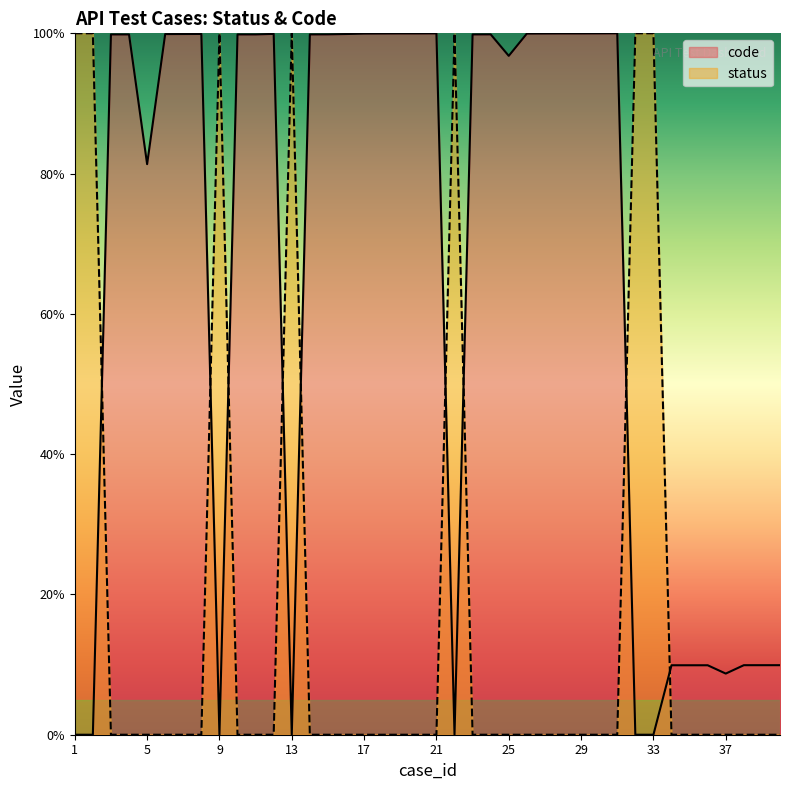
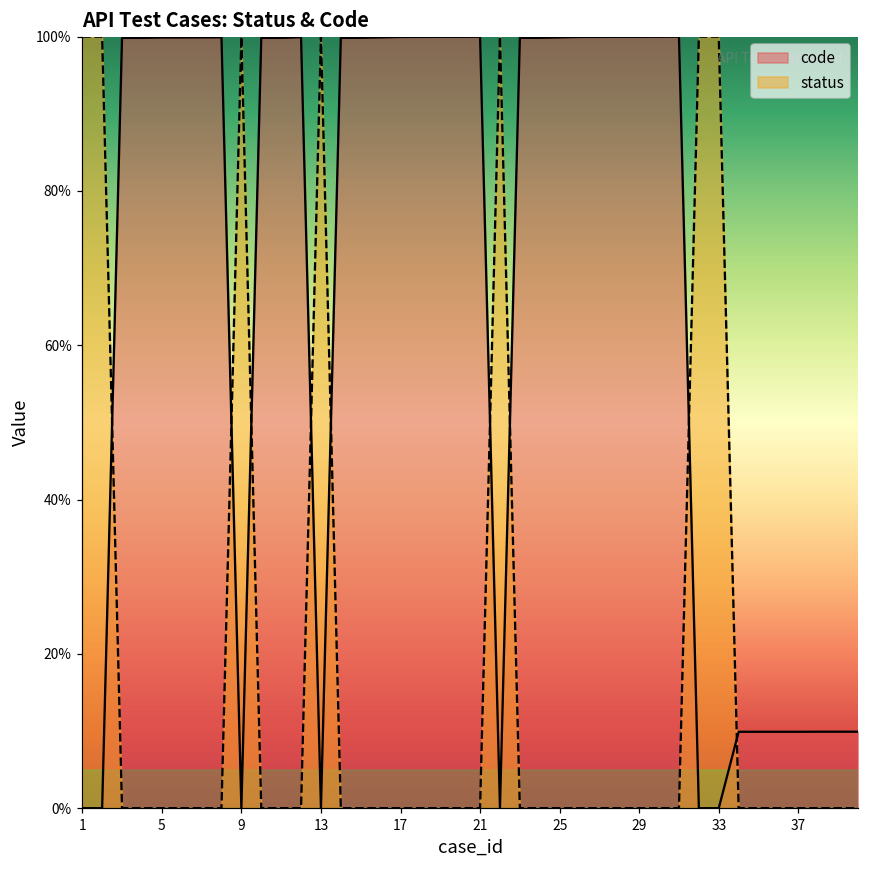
  {
    "code": {
-     "5": "81%",
+     "5": "100%",
      "17": "100%",
      "21": "100%",
-     "25": "97%",
+     "25": "100%",
      "29": "100%",
-     "37": "9%"
+     "37": "10%"
    },
    "status": {
      "1": "100%",
      "9": "100%",
      "13": "100%",
      "33": "100%"
    }
  }
